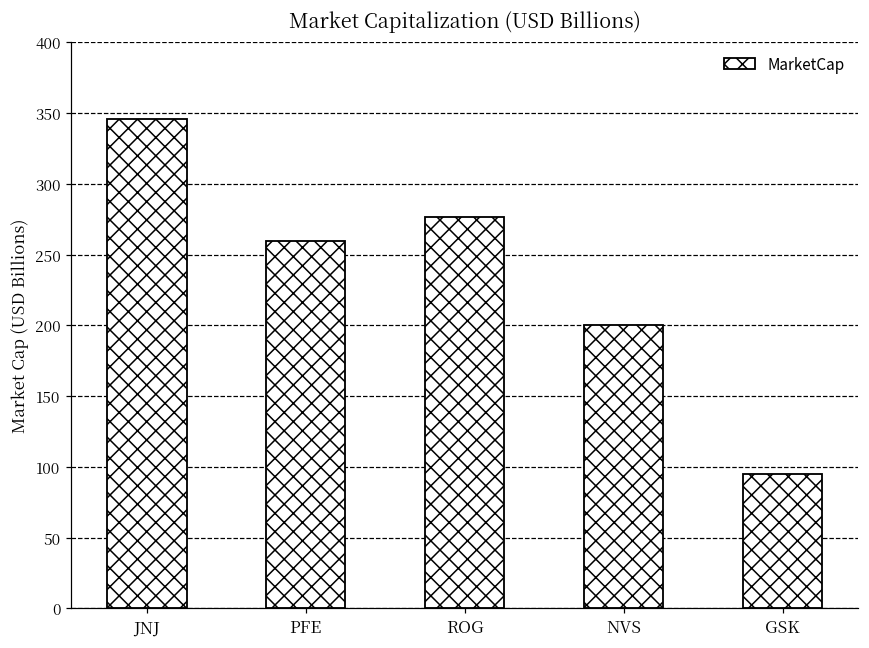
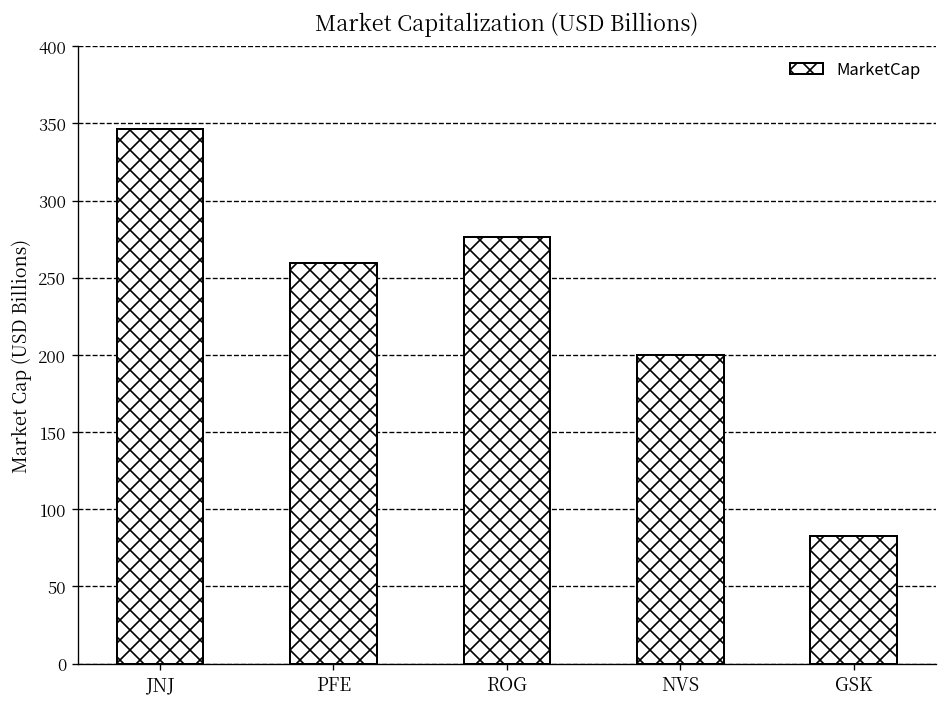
  {
    "JNJ": 346,
    "PFE": 260,
    "ROG": 276,
    "NVS": 200,
-   "GSK": 95
+   "GSK": 82
  }
